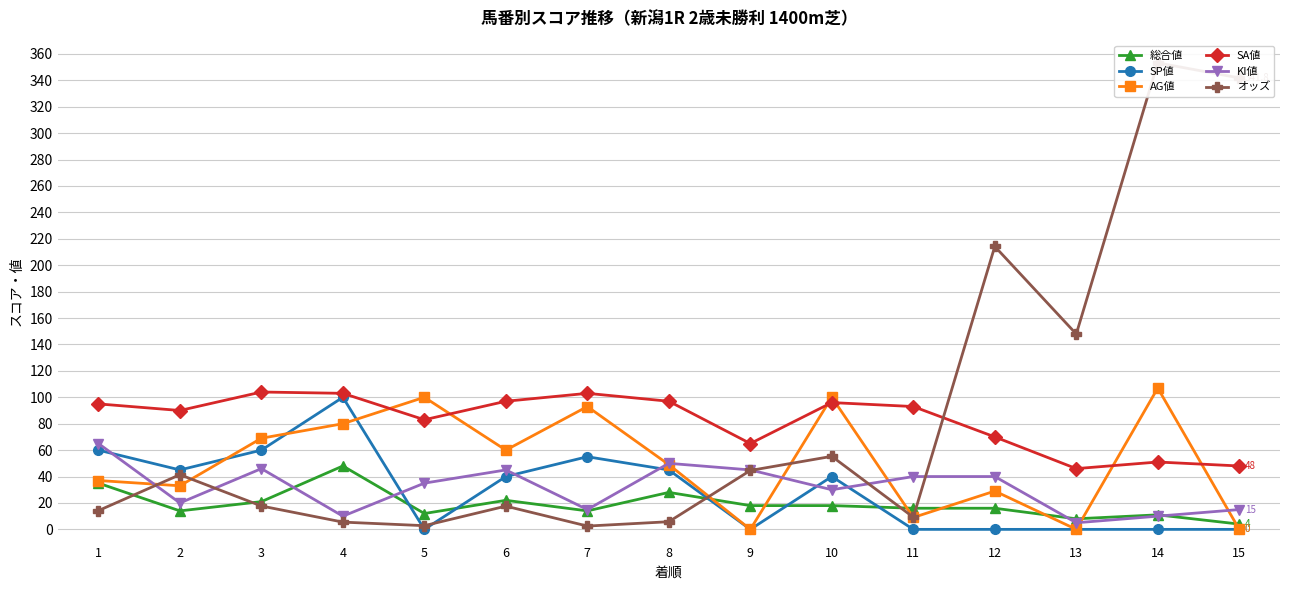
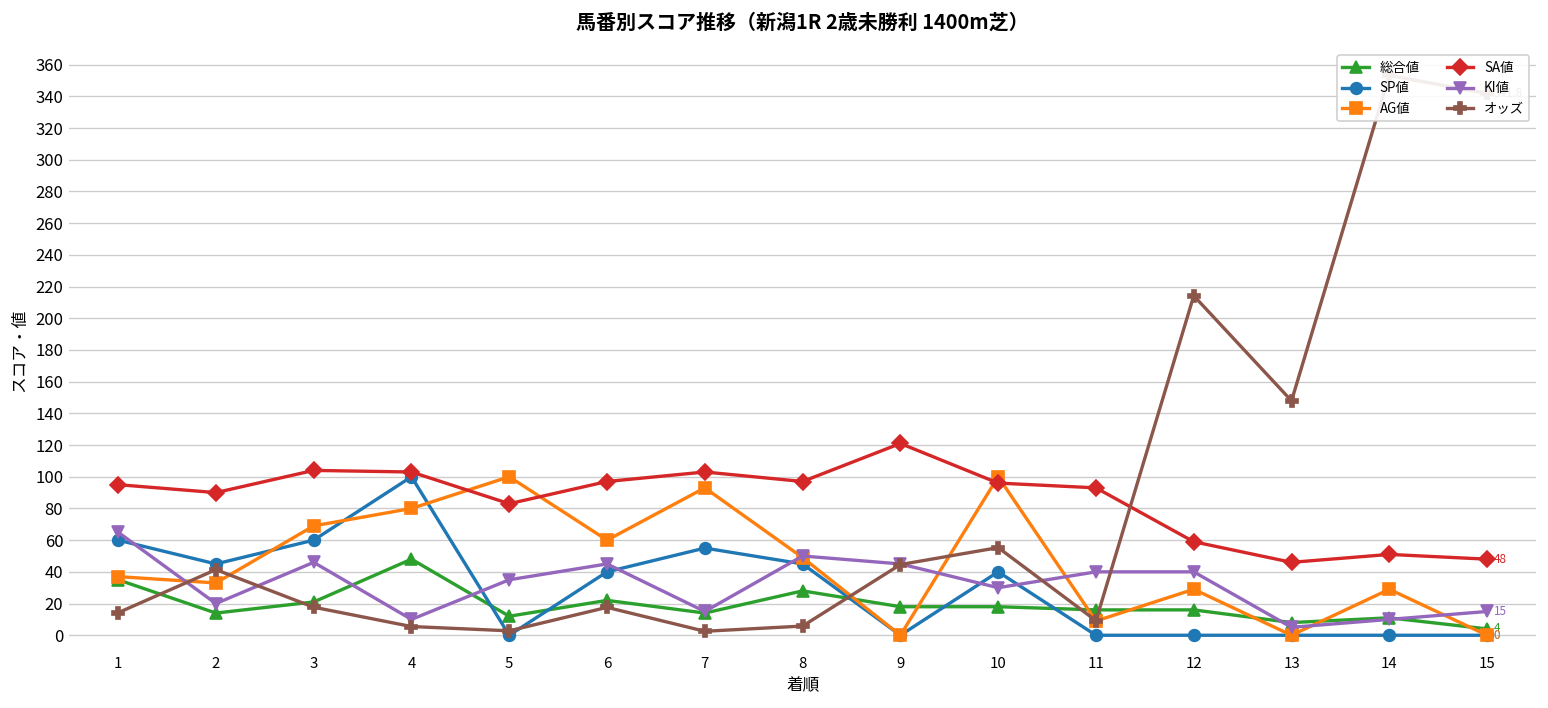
  {
    "総合値": {
      "1": 35,
      "2": 14,
      "3": 21,
      "4": 48,
      "5": 12,
      "6": 22,
      "8": 28,
      "9": 18,
      "10": 18,
      "11": 16,
      "12": 16,
      "13": 8
    },
    "SP値": {
      "1": 60,
      "2": 45,
      "3": 60,
      "4": 100,
      "5": 0,
      "6": 40,
      "7": 55,
      "8": 45,
      "10": 40,
      "11": 0,
      "12": 0,
      "14": 0
    },
    "AG値": {
      "1": 37,
      "2": 33,
      "3": 69,
      "4": 80,
      "5": 100,
      "6": 60,
      "7": 93,
      "10": 100,
      "12": 29,
-     "14": 107
+     "14": 29
    },
    "SA値": {
      "1": 95,
      "2": 90,
      "3": 104,
      "4": 103,
      "5": 83,
      "6": 97,
      "7": 103,
      "8": 97,
-     "9": 65,
+     "9": 121,
      "10": 96,
      "11": 93,
-     "12": 70,
+     "12": 59,
      "13": 46,
      "14": 51
    },
    "KI値": {
      "15": 15
    },
    "オッズ": {
      "1": 14,
      "2": 41,
      "3": 18,
      "4": 6,
      "5": 3,
      "6": 18,
      "7": 3,
      "8": 6,
      "10": 55,
      "12": 214,
      "13": 148
    }
  }
